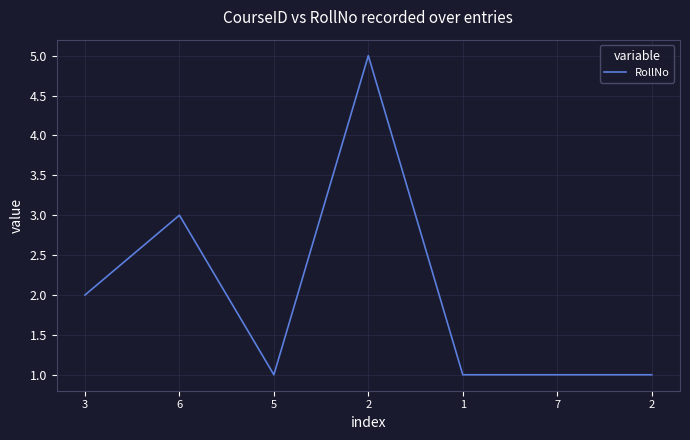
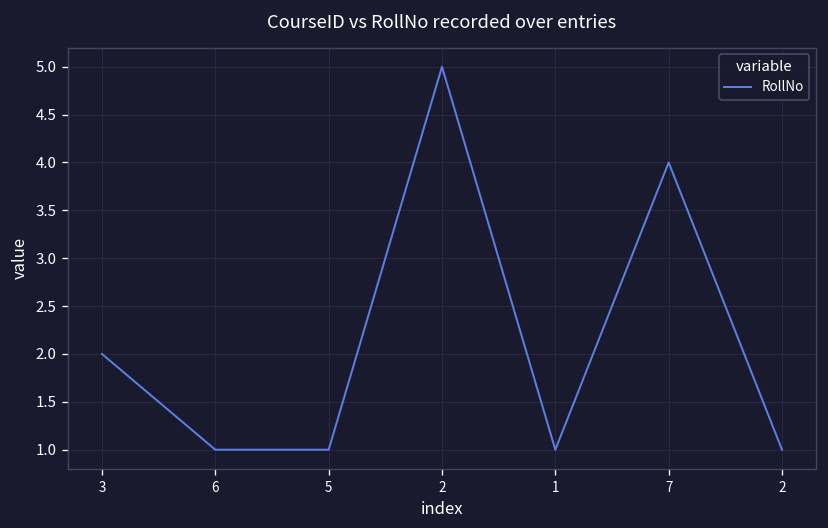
  {
    "3": 2,
-   "6": 3,
+   "6": 1,
    "5": 1,
    "1": 1,
-   "7": 1
+   "7": 4
  }
